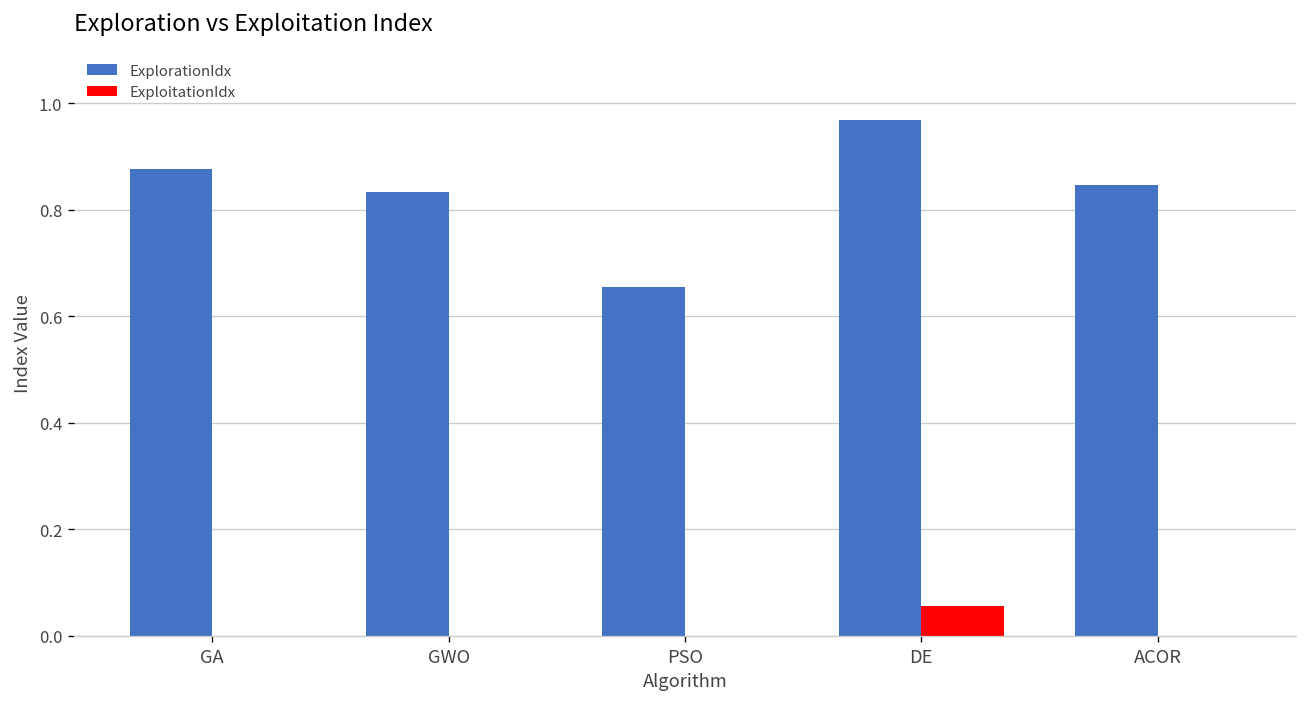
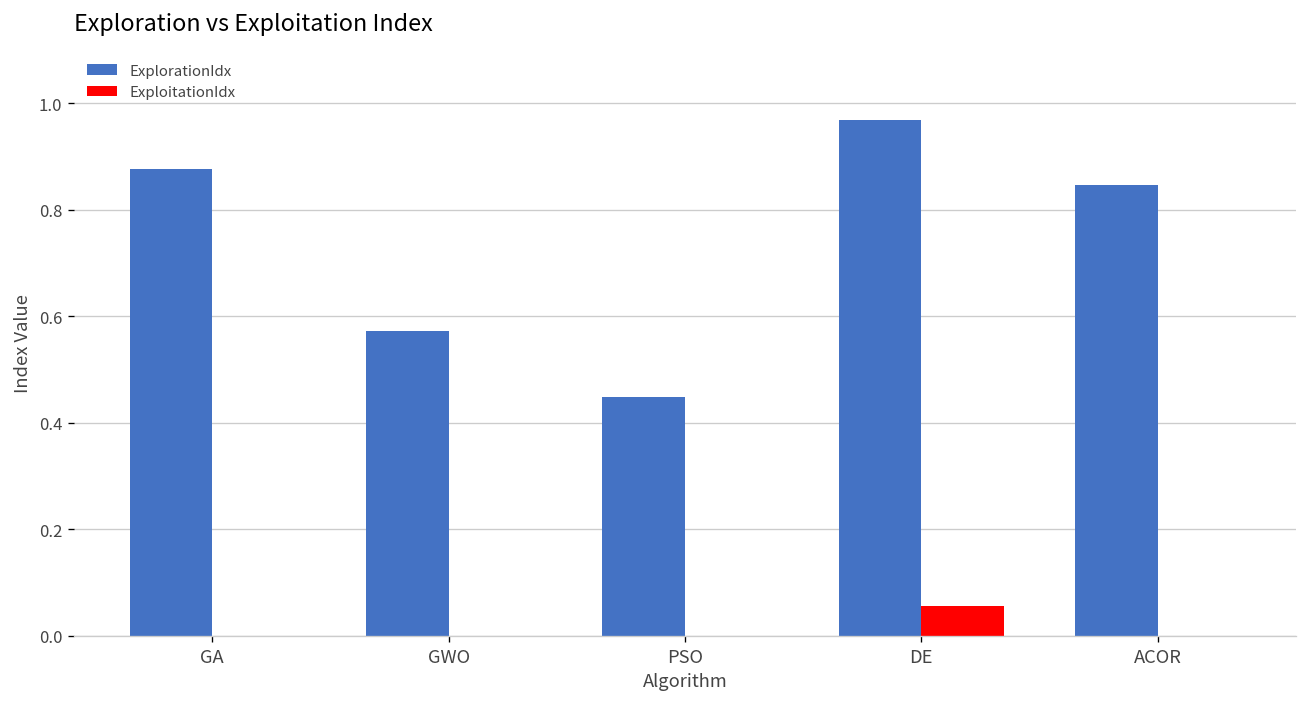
  {
    "ExplorationIdx": {
      "GA": 0.88,
-     "GWO": 0.83,
-     "PSO": 0.65,
+     "GWO": 0.57,
+     "PSO": 0.45,
      "DE": 0.97,
      "ACOR": 0.85
    },
    "ExploitationIdx": {
      "GA": 0.00,
      "GWO": 0.00,
      "PSO": 0.00,
      "DE": 0.06,
      "ACOR": 0.00
    }
  }
